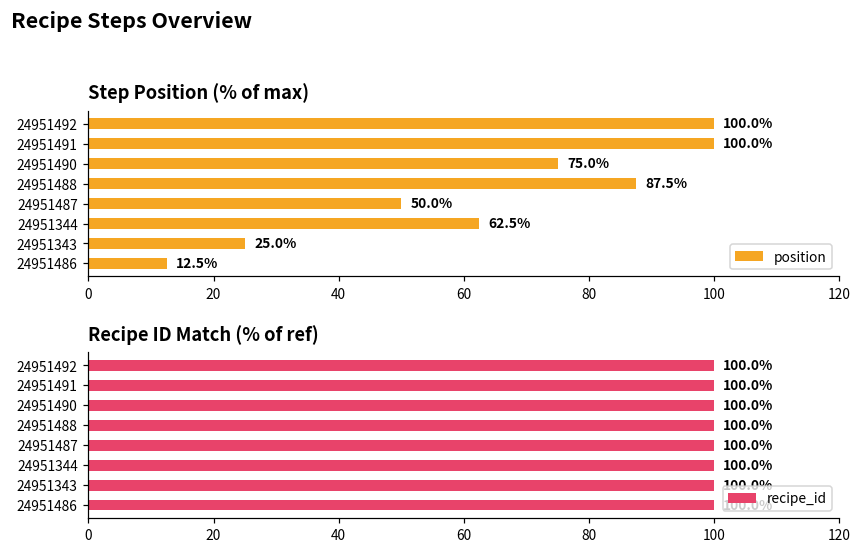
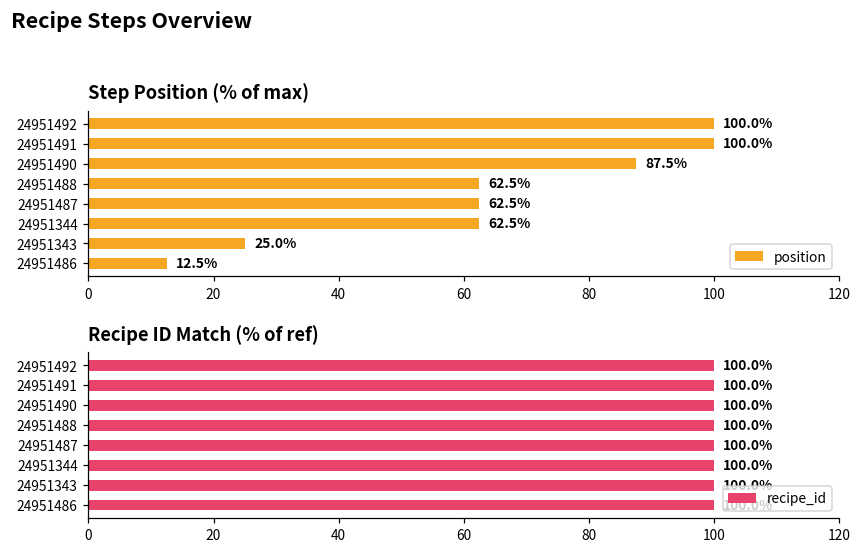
  {
    "Step Position (% of max)": {
      "24951492": "100.0%",
      "24951491": "100.0%",
-     "24951490": "75.0%",
-     "24951488": "87.5%",
-     "24951487": "50.0%",
+     "24951490": "87.5%",
+     "24951488": "62.5%",
+     "24951487": "62.5%",
      "24951344": "62.5%",
      "24951343": "25.0%",
      "24951486": "12.5%"
    },
    "Recipe ID Match (% of ref)": {
      "24951492": "100.0%",
      "24951491": "100.0%",
      "24951490": "100.0%",
      "24951488": "100.0%",
      "24951487": "100.0%",
      "24951344": "100.0%"
    }
  }
